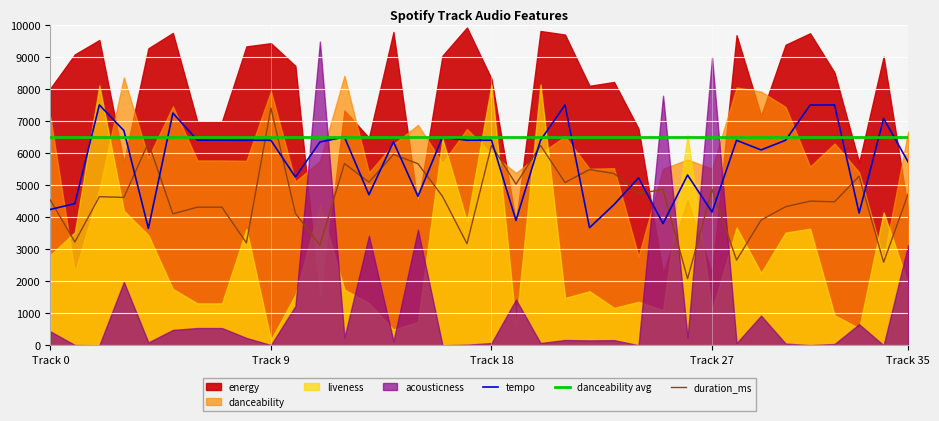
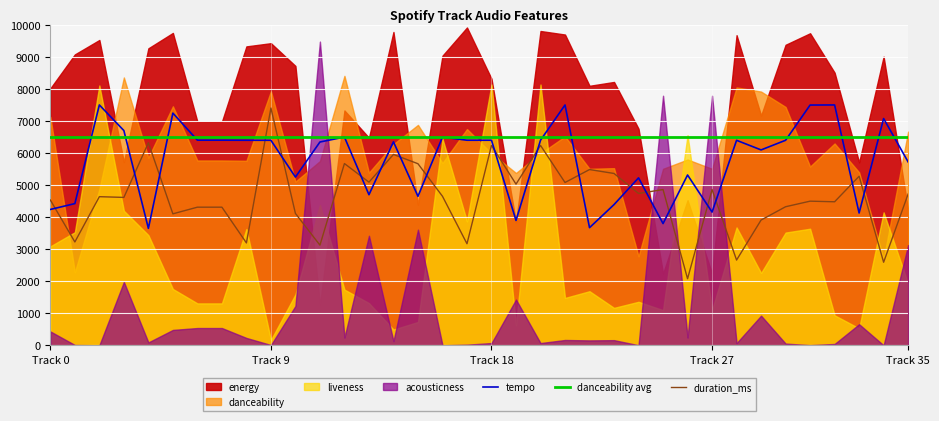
  {
    "tempo": {
      "Track 0": 4200,
      "Track 9": 6400,
      "Track 18": 6400,
      "Track 27": 4200,
      "Track 35": 5700
    },
    "energy": {
      "Track 0": 8000,
      "Track 9": 9400,
      "Track 18": 8300,
      "Track 27": 2200,
      "Track 35": 4200
    },
    "danceability avg": {
      "Track 0": 6500,
      "Track 9": 6500,
      "Track 18": 6500,
      "Track 27": 6500,
      "Track 35": 6500
    },
    "danceability": {
      "Track 0": 7100,
      "Track 9": 7900,
      "Track 18": 6000,
      "Track 27": 5500,
      "Track 35": 6700
    },
    "liveness": {
-     "Track 0": 2800,
+     "Track 0": 3100,
      "Track 9": 200,
      "Track 18": 8100,
      "Track 27": 1100,
      "Track 35": 1900
    },
    "duration_ms": {
      "Track 0": 4500,
      "Track 9": 7400,
      "Track 18": 6200,
      "Track 27": 4900,
      "Track 35": 4700
    },
    "acousticness": {
      "Track 0": 400,
-     "Track 27": 9000,
+     "Track 27": 7800,
      "Track 35": 3100
    }
  }
